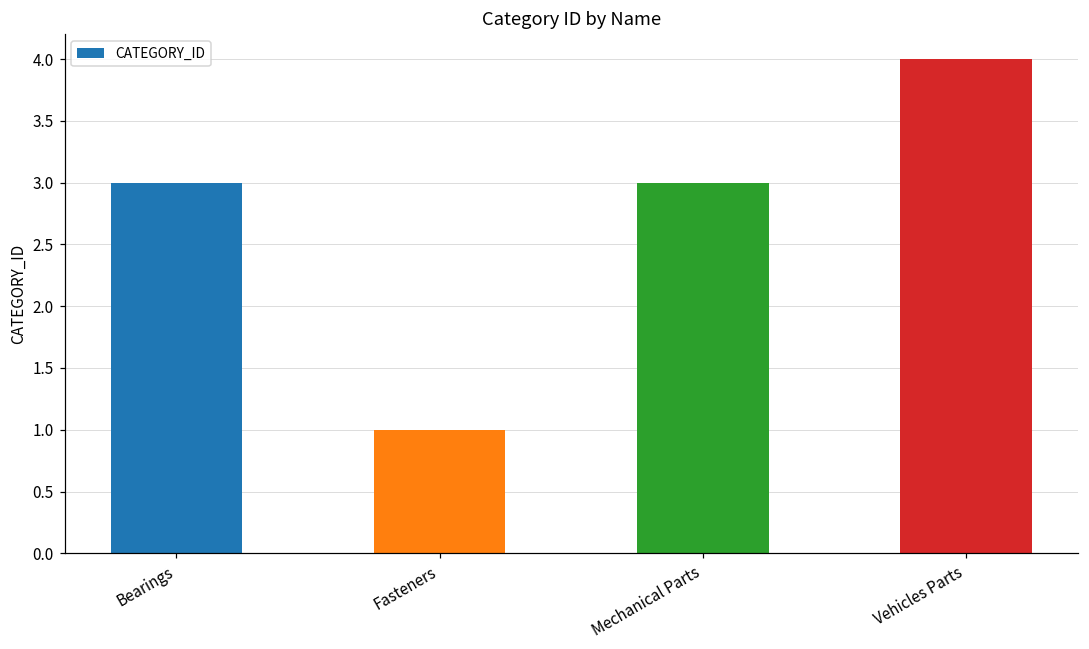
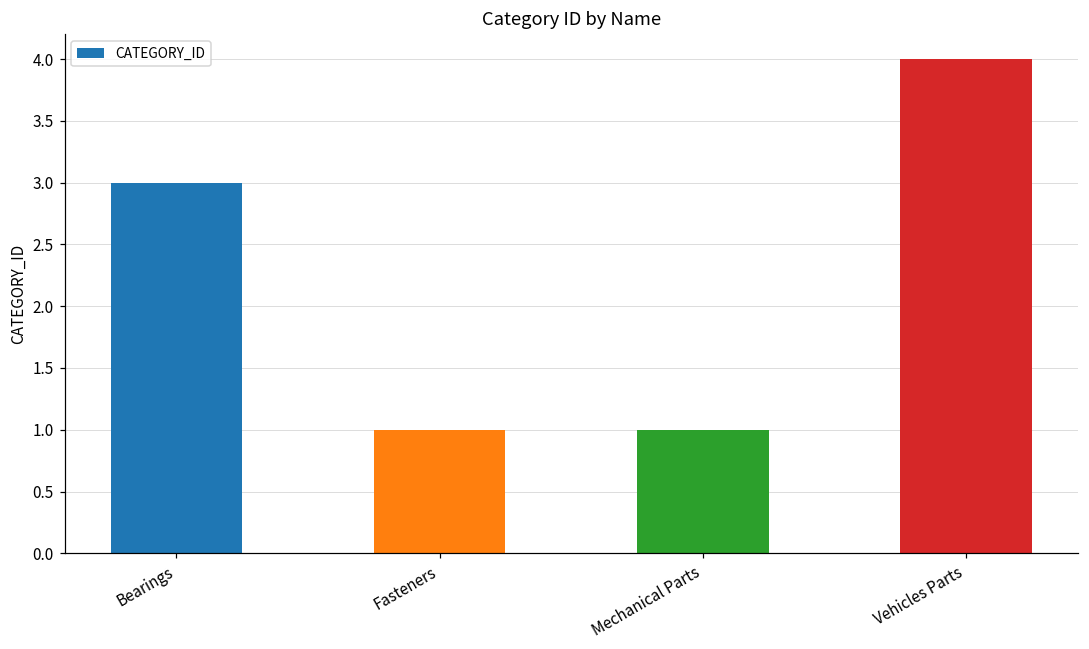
  {
    "Bearings": 3,
    "Fasteners": 1,
-   "Mechanical Parts": 3,
+   "Mechanical Parts": 1,
    "Vehicles Parts": 4
  }
